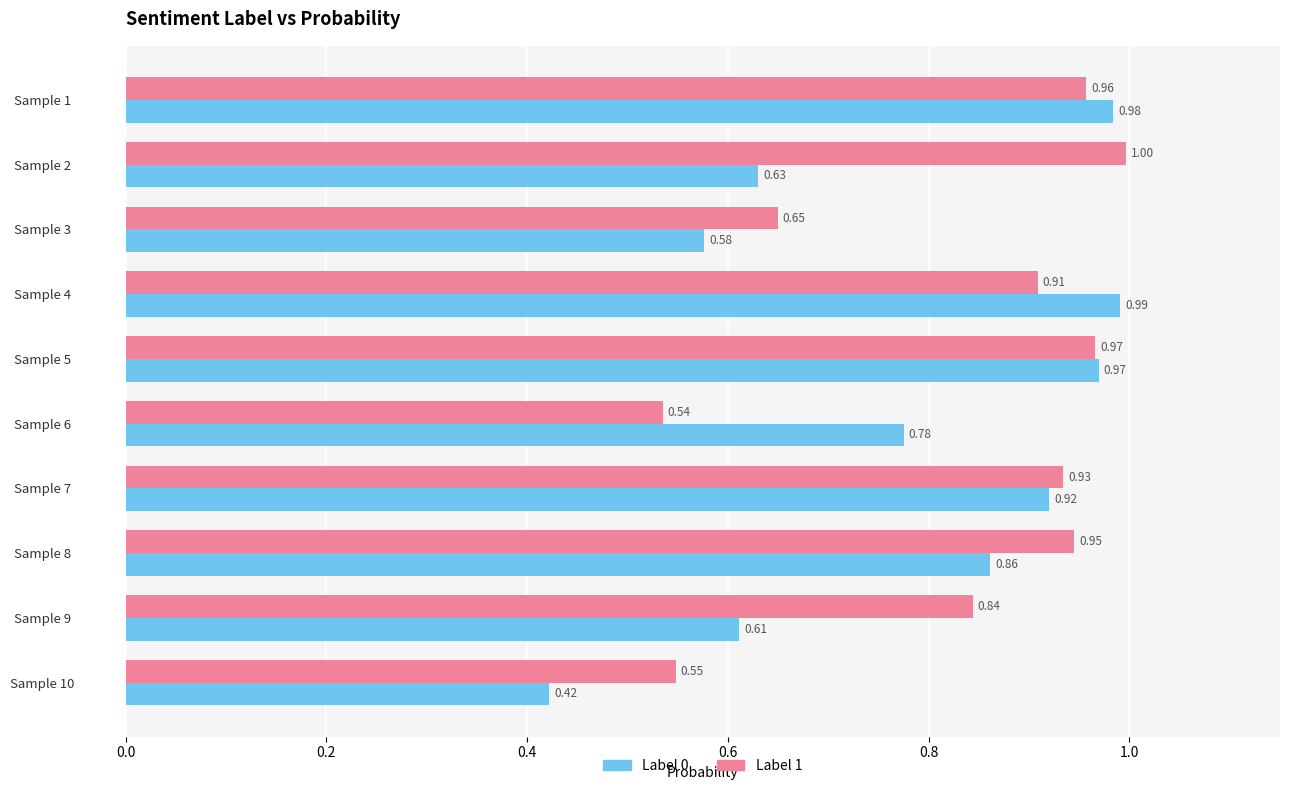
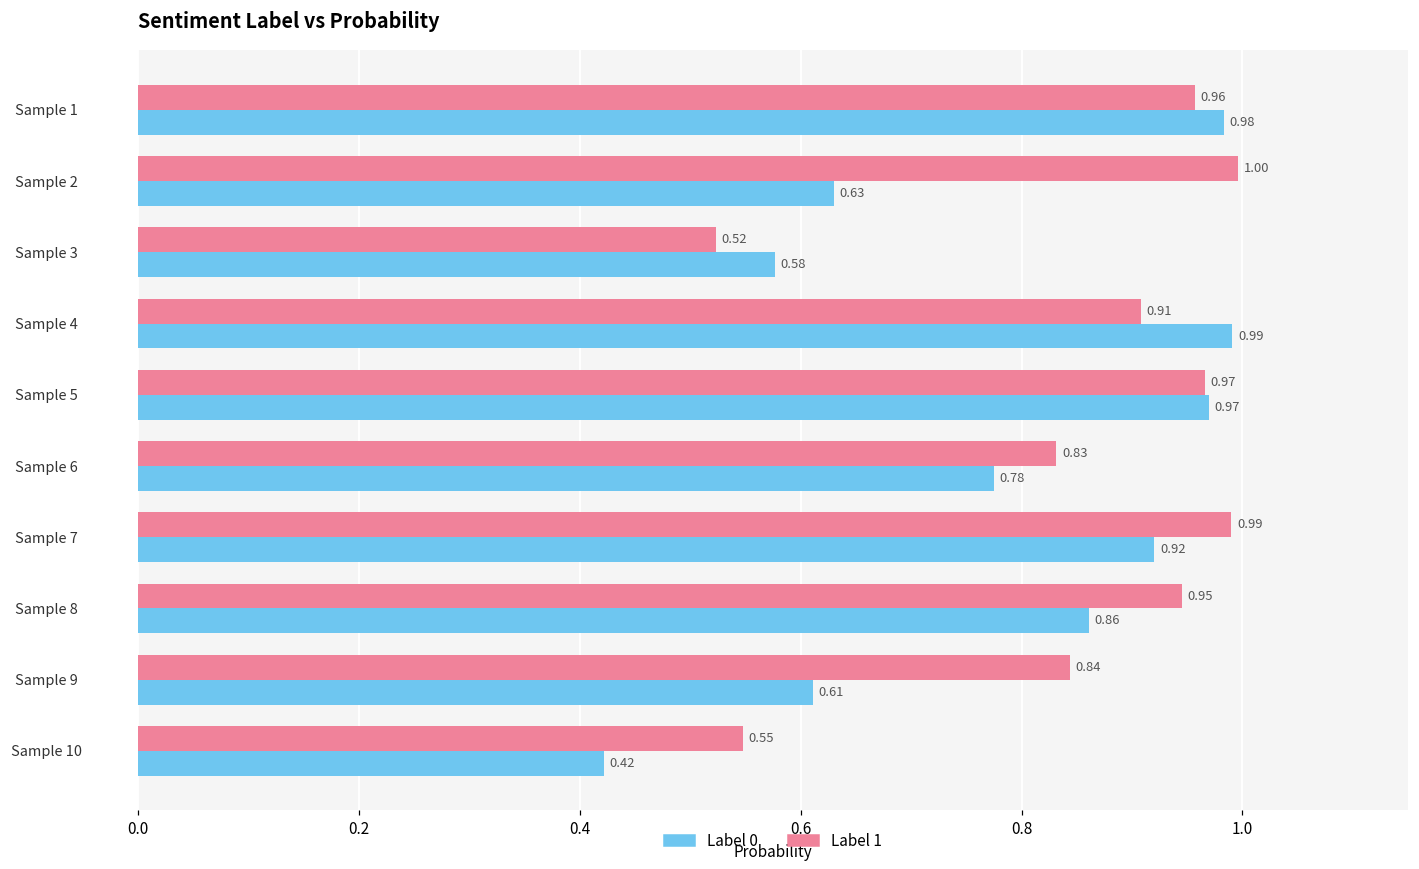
  {
    "Label 0": {
      "Sample 1": 0.98,
      "Sample 2": 0.63,
      "Sample 3": 0.58,
      "Sample 4": 0.99,
      "Sample 5": 0.97,
      "Sample 6": 0.78,
      "Sample 7": 0.92,
      "Sample 8": 0.86,
      "Sample 9": 0.61,
      "Sample 10": 0.42
    },
    "Label 1": {
      "Sample 1": 0.96,
      "Sample 2": 1.00,
-     "Sample 3": 0.65,
+     "Sample 3": 0.52,
      "Sample 4": 0.91,
      "Sample 5": 0.97,
-     "Sample 6": 0.54,
-     "Sample 7": 0.93,
+     "Sample 6": 0.83,
+     "Sample 7": 0.99,
      "Sample 8": 0.95,
      "Sample 9": 0.84,
      "Sample 10": 0.55
    }
  }
